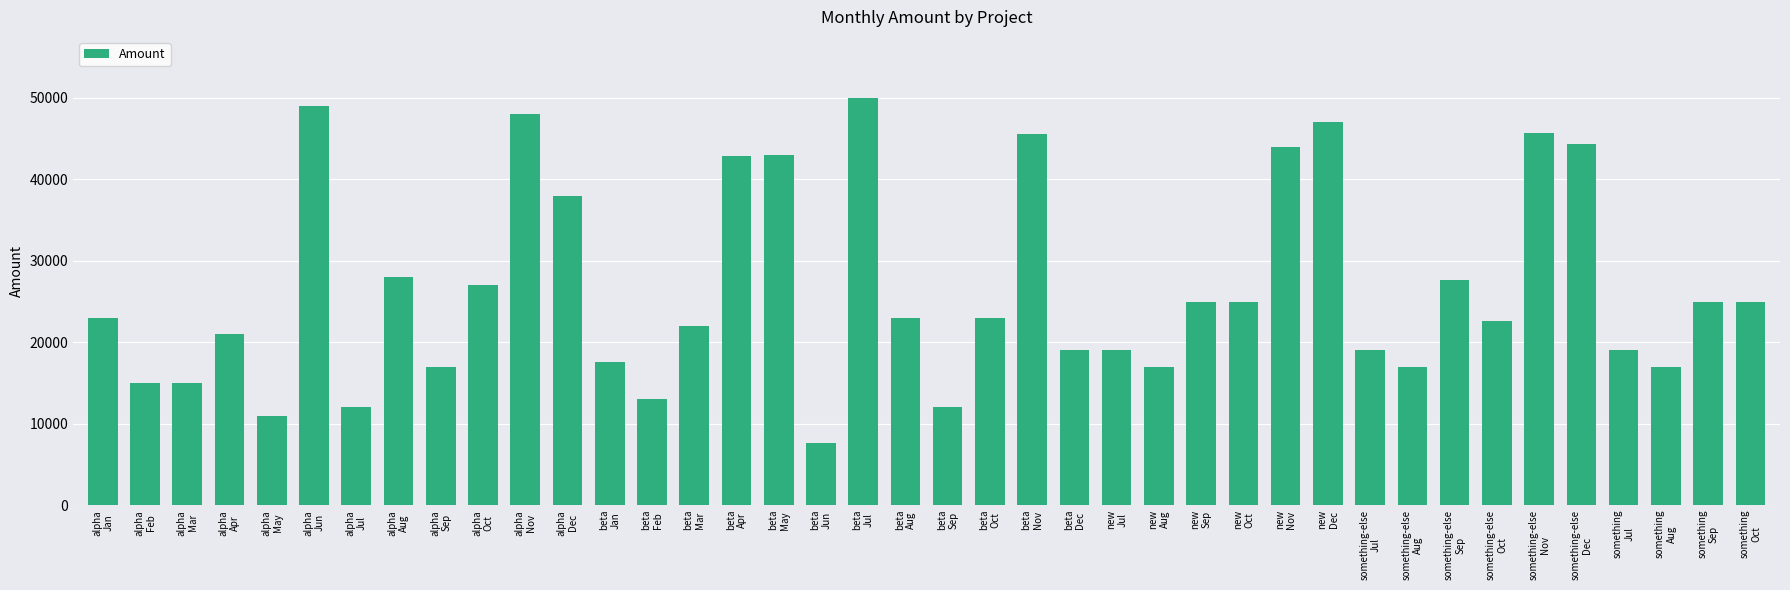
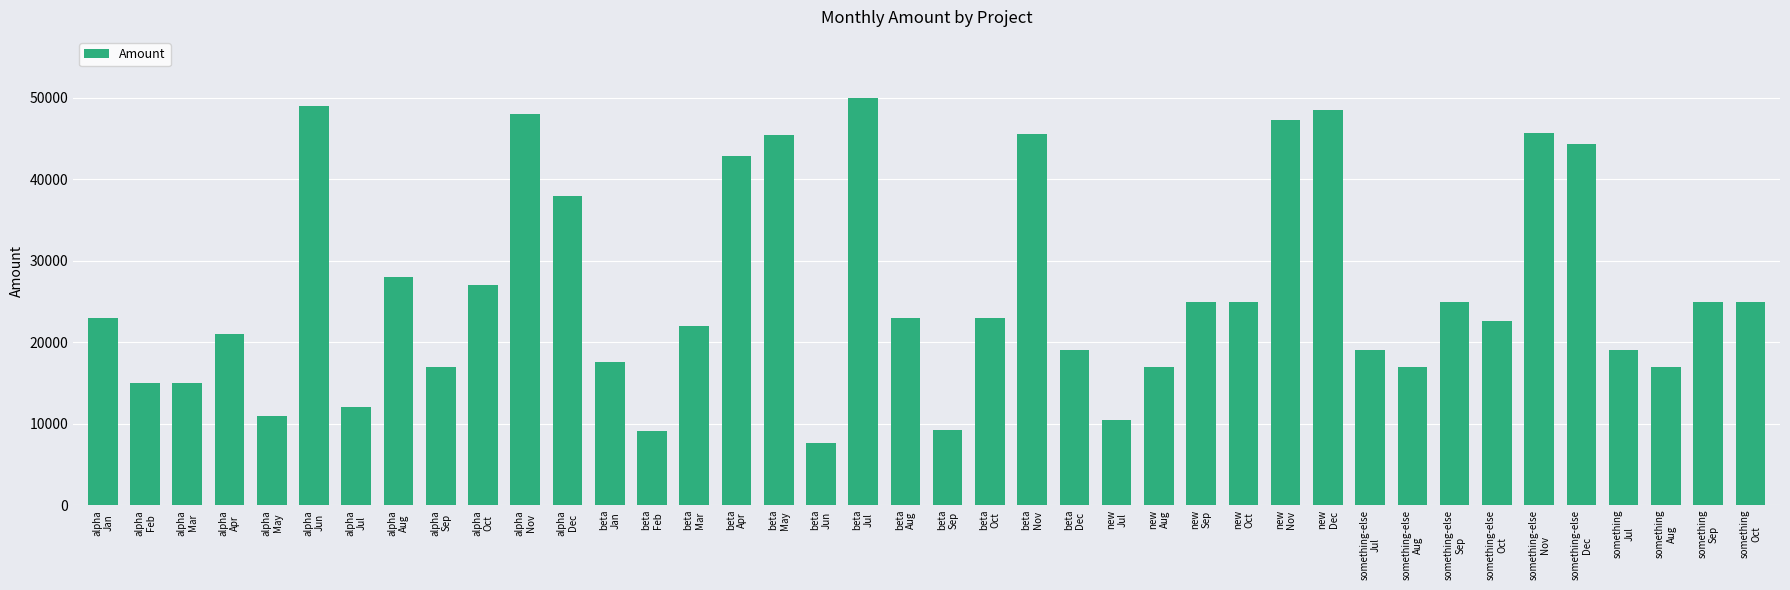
  {
    "alpha Jan": 23000,
    "alpha Feb": 15000,
    "alpha Mar": 15000,
    "alpha Apr": 21000,
    "alpha May": 11000,
    "alpha Jun": 49000,
    "alpha Jul": 12000,
    "alpha Aug": 28000,
    "alpha Sep": 17000,
    "alpha Oct": 27000,
    "alpha Nov": 48000,
    "alpha Dec": 38000,
    "beta Jan": 18000,
-   "beta Feb": 13000,
+   "beta Feb": 9000,
    "beta Mar": 22000,
    "beta Apr": 43000,
-   "beta May": 43000,
+   "beta May": 45000,
    "beta Jun": 8000,
    "beta Jul": 50000,
    "beta Aug": 23000,
-   "beta Sep": 12000,
+   "beta Sep": 9000,
    "beta Oct": 23000,
    "beta Nov": 46000,
    "beta Dec": 19000,
-   "new Jul": 19000,
+   "new Jul": 10000,
    "new Aug": 17000,
    "new Sep": 25000,
    "new Oct": 25000,
-   "new Nov": 44000,
-   "new Dec": 47000,
+   "new Nov": 47000,
+   "new Dec": 49000,
    "something-else Jul": 19000,
    "something-else Aug": 17000,
-   "something-else Sep": 28000,
+   "something-else Sep": 25000,
    "something-else Oct": 23000,
    "something-else Nov": 46000,
    "something-else Dec": 44000,
    "something Jul": 19000,
    "something Aug": 17000,
    "something Sep": 25000,
    "something Oct": 25000
  }
